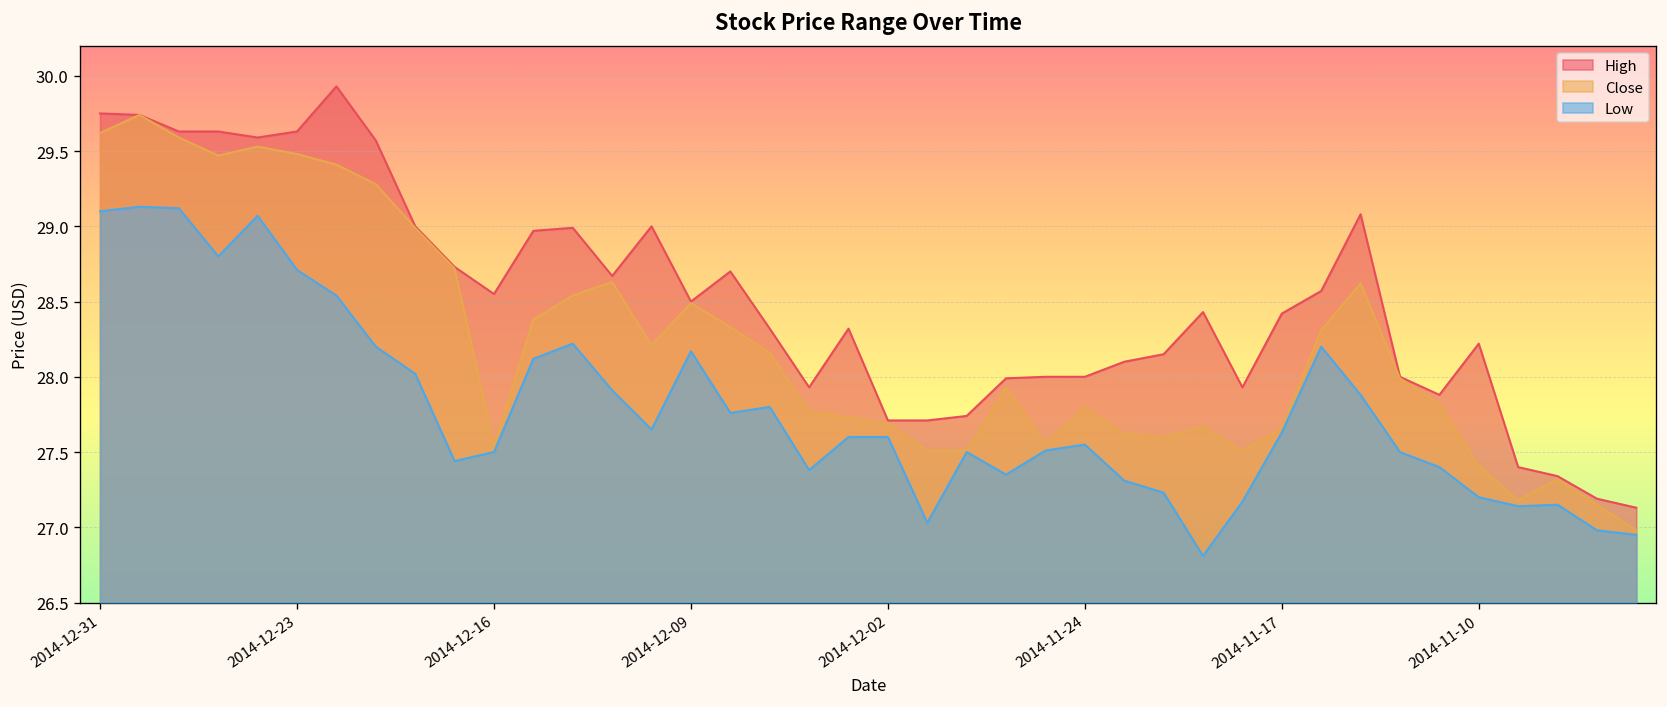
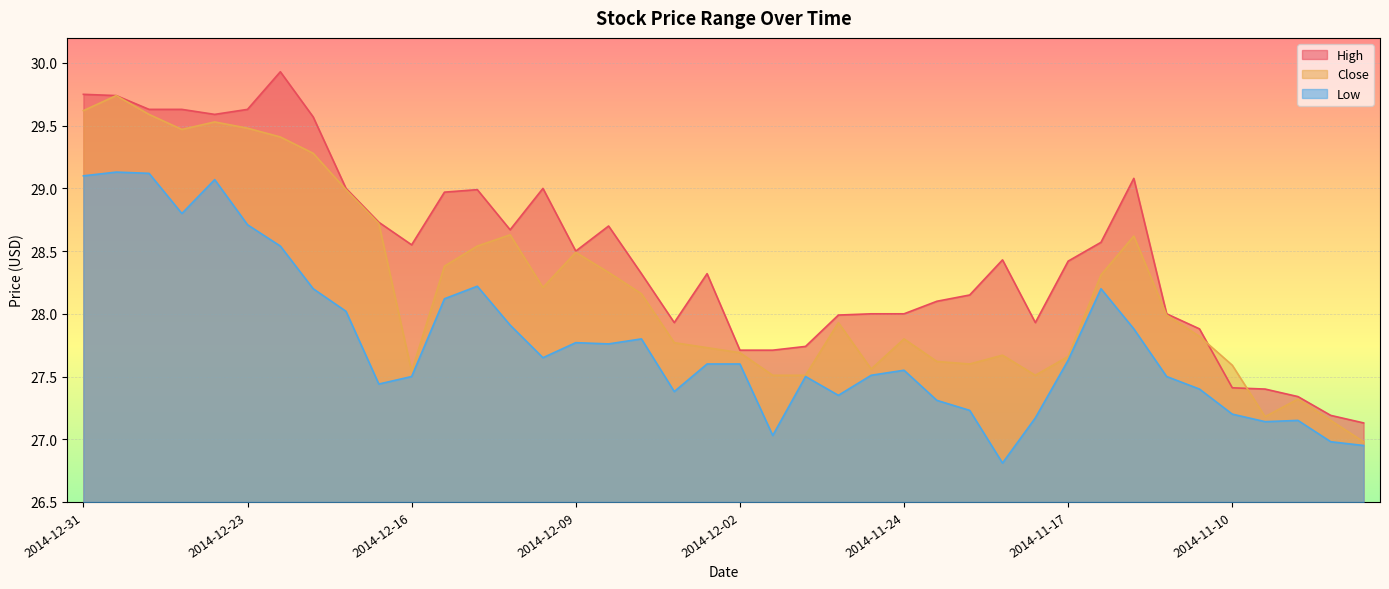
  {
    "High": {
      "2014-12-31": 29.75,
      "2014-12-23": 29.63,
      "2014-12-16": 28.55,
      "2014-11-24": 28.00,
      "2014-11-17": 28.42,
-     "2014-11-10": 28.22
+     "2014-11-10": 27.41
    },
    "Close": {
      "2014-12-31": 29.62,
      "2014-12-23": 29.48,
      "2014-12-16": 27.54,
      "2014-11-24": 27.80,
      "2014-11-17": 27.66,
-     "2014-11-10": 27.41
+     "2014-11-10": 27.59
    },
    "Low": {
      "2014-12-31": 29.10,
      "2014-12-23": 28.71,
      "2014-12-16": 27.50,
-     "2014-12-09": 28.17,
+     "2014-12-09": 27.77,
      "2014-12-02": 27.60,
      "2014-11-24": 27.55,
      "2014-11-17": 27.63,
      "2014-11-10": 27.20
    }
  }
